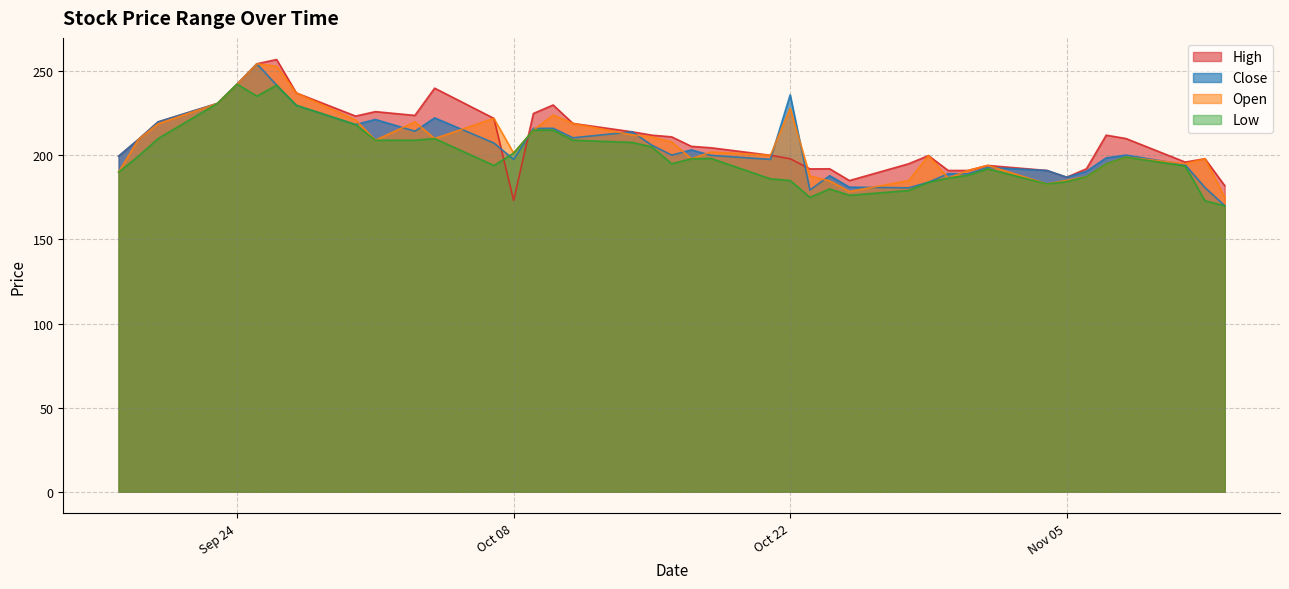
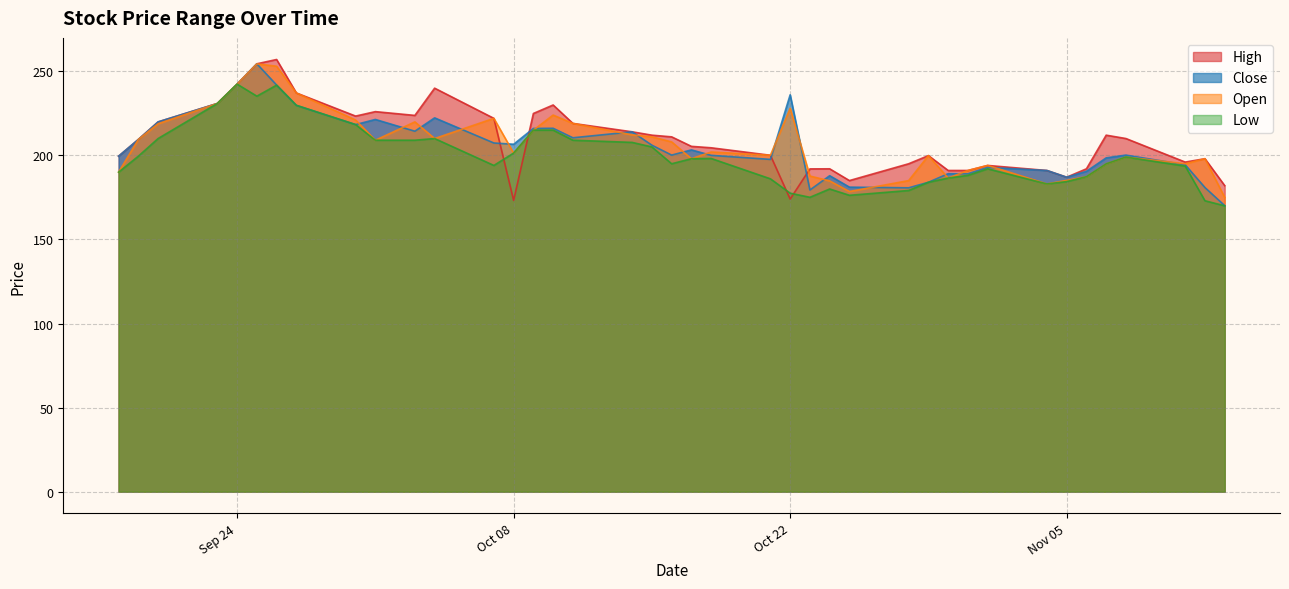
  {
    "High": {
      "Oct 08": 173,
-     "Oct 22": 198
+     "Oct 22": 174
    },
    "Close": {
-     "Oct 08": 198,
+     "Oct 08": 207,
      "Oct 22": 236
    },
    "Open": {
      "Oct 22": 228
    },
    "Low": {
-     "Oct 22": 185
+     "Oct 22": 178
    }
  }
